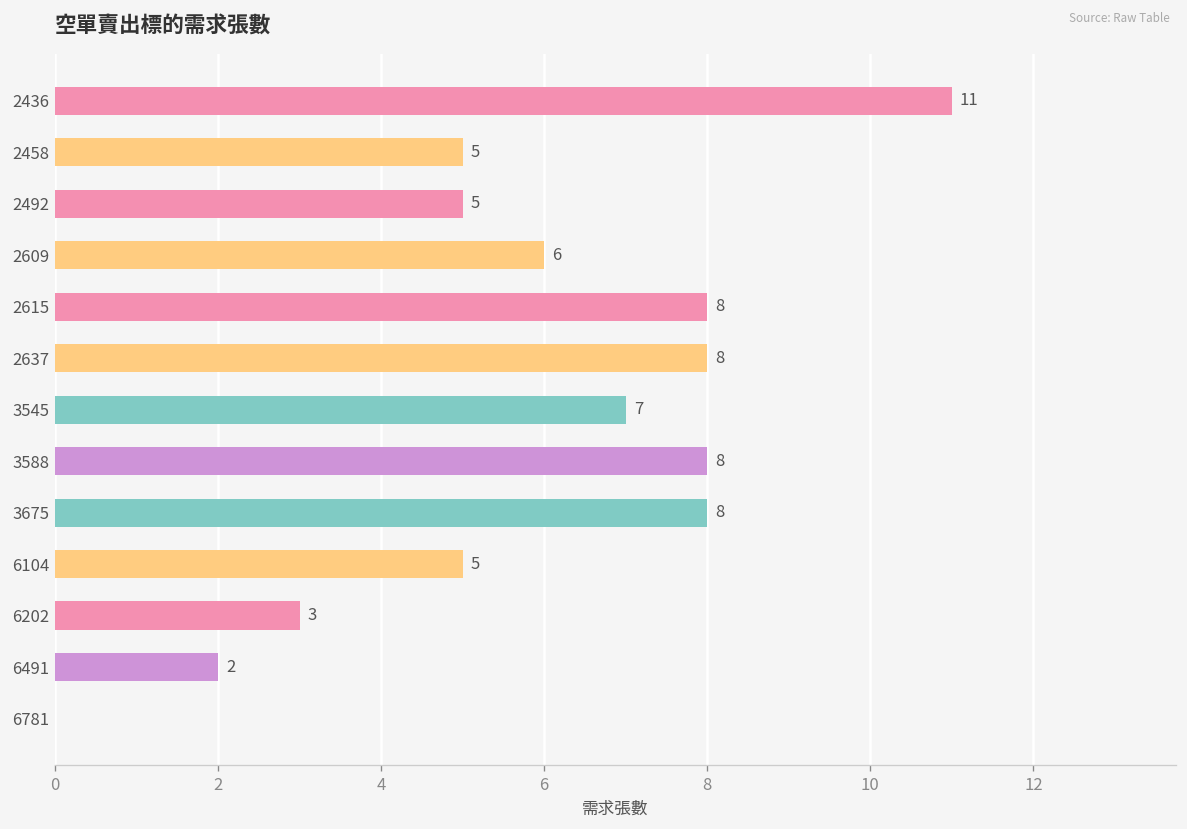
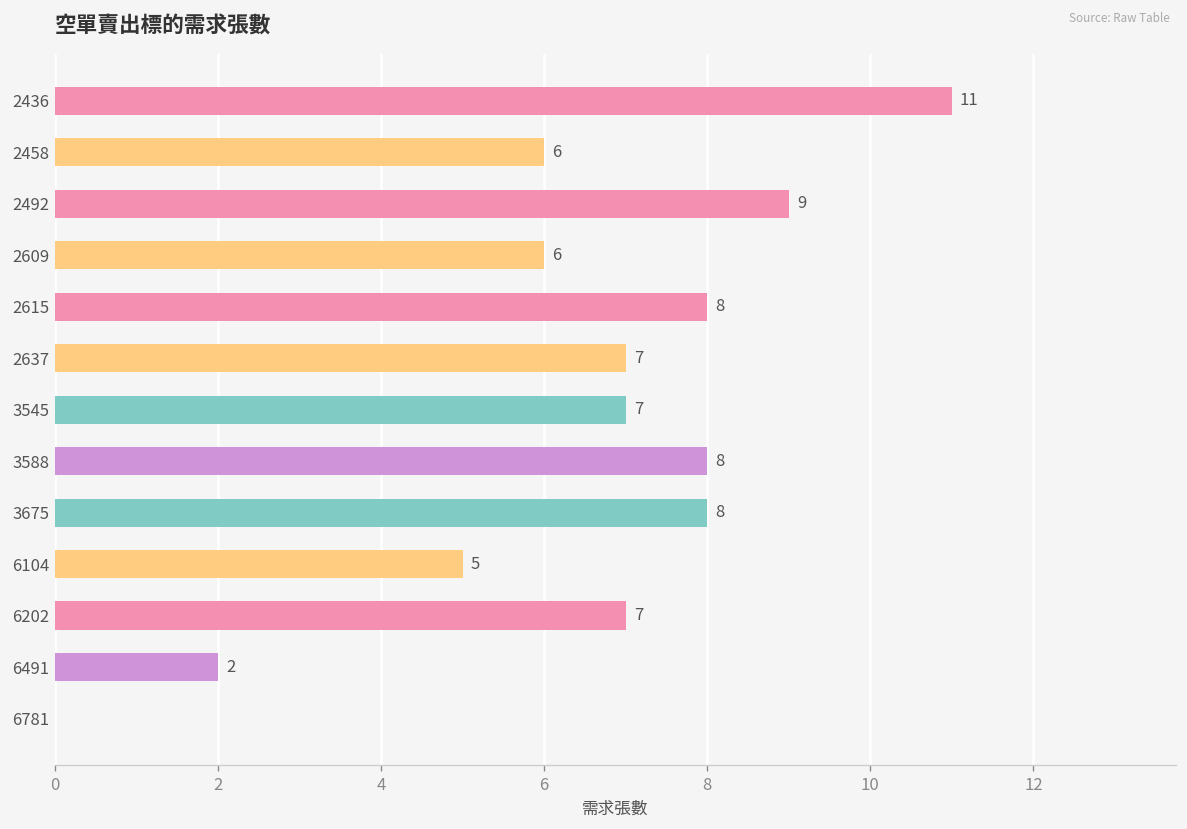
  {
    "2436": 11,
-   "2458": 5,
-   "2492": 5,
+   "2458": 6,
+   "2492": 9,
    "2609": 6,
    "2615": 8,
-   "2637": 8,
+   "2637": 7,
    "3545": 7,
    "3588": 8,
    "3675": 8,
    "6104": 5,
-   "6202": 3,
+   "6202": 7,
    "6491": 2
  }
